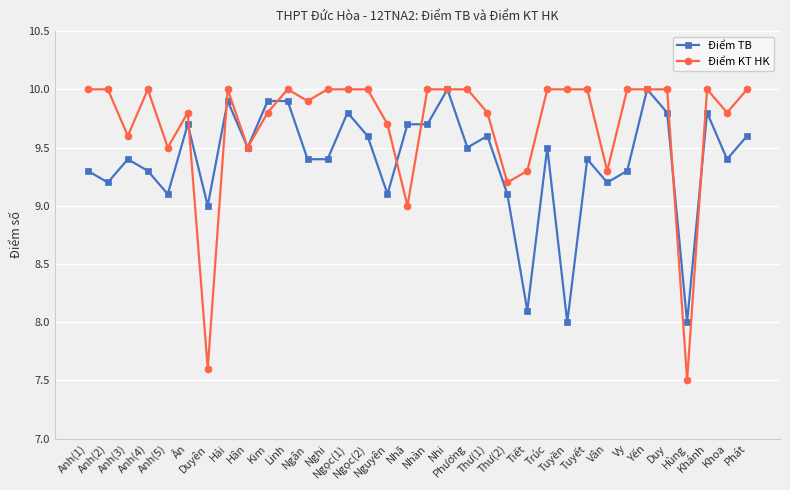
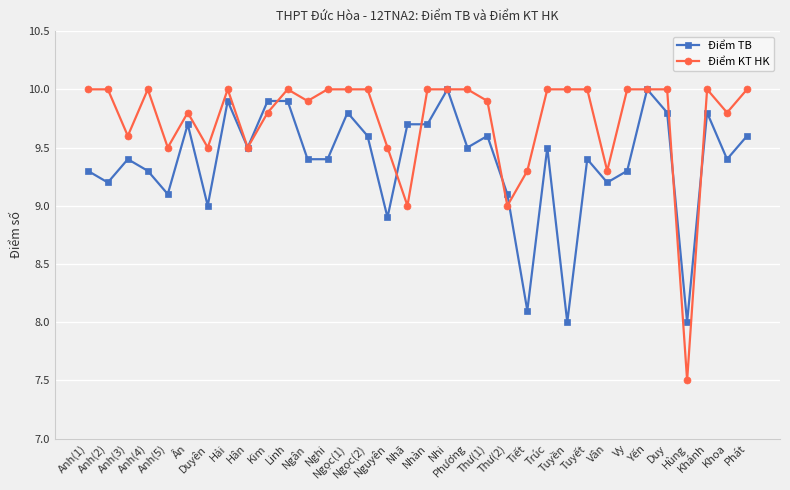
  {
    "Điểm TB": {
      "Anh(1)": 9.3,
      "Anh(2)": 9.2,
      "Anh(3)": 9.4,
      "Anh(4)": 9.3,
      "Anh(5)": 9.1,
      "Ân": 9.7,
      "Duyên": 9.0,
      "Hải": 9.9,
      "Kim": 9.9,
      "Linh": 9.9,
      "Ngân": 9.4,
      "Nghi": 9.4,
      "Ngọc(1)": 9.8,
      "Ngọc(2)": 9.6,
-     "Nguyên": 9.1,
+     "Nguyên": 8.9,
      "Nhã": 9.7,
      "Nhàn": 9.7,
      "Phương": 9.5,
      "Thư(1)": 9.6,
      "Thư(2)": 9.1,
      "Tiết": 8.1,
      "Trúc": 9.5,
      "Tuyền": 8.0,
      "Tuyết": 9.4,
      "Vân": 9.2,
      "Vy": 9.3,
      "Duy": 9.8,
      "Hùng": 8.0,
      "Khánh": 9.8,
      "Khoa": 9.4,
      "Phát": 9.6
    },
    "Điểm KT HK": {
      "Anh(1)": 10.0,
      "Anh(2)": 10.0,
      "Anh(3)": 9.6,
      "Anh(4)": 10.0,
      "Anh(5)": 9.5,
      "Ân": 9.8,
-     "Duyên": 7.6,
+     "Duyên": 9.5,
      "Hải": 10.0,
      "Kim": 9.8,
      "Linh": 10.0,
      "Ngân": 9.9,
      "Nghi": 10.0,
      "Ngọc(1)": 10.0,
      "Ngọc(2)": 10.0,
-     "Nguyên": 9.7,
+     "Nguyên": 9.5,
      "Nhã": 9.0,
      "Nhàn": 10.0,
      "Phương": 10.0,
-     "Thư(1)": 9.8,
-     "Thư(2)": 9.2,
+     "Thư(1)": 9.9,
+     "Thư(2)": 9.0,
      "Tiết": 9.3,
      "Trúc": 10.0,
      "Tuyền": 10.0,
      "Tuyết": 10.0,
      "Vân": 9.3,
      "Vy": 10.0,
      "Duy": 10.0,
      "Hùng": 7.5,
      "Khánh": 10.0,
      "Khoa": 9.8,
      "Phát": 10.0
    }
  }
